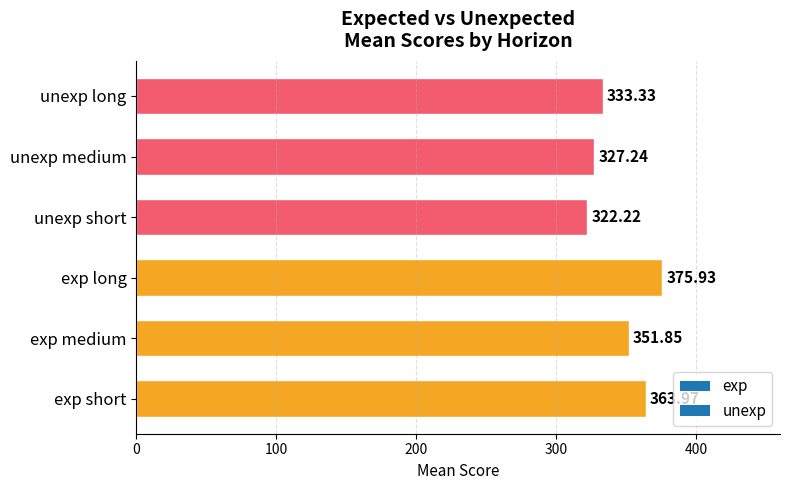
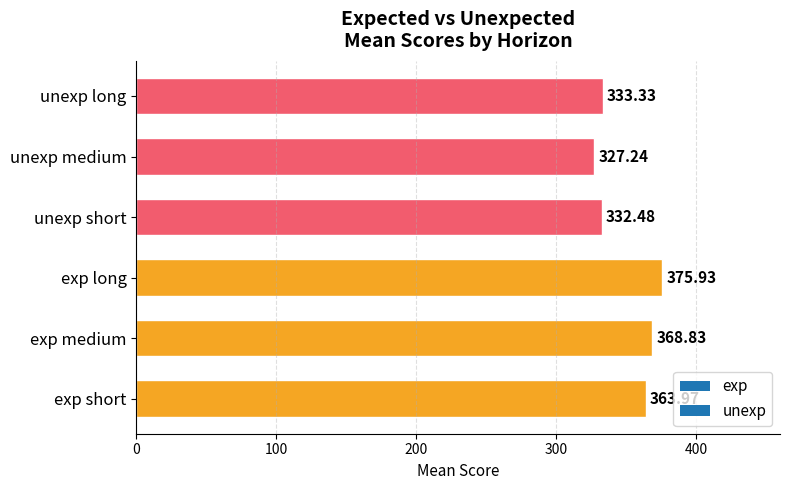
  {
    "unexp long": 333.33,
    "unexp medium": 327.24,
-   "unexp short": 322.22,
+   "unexp short": 332.48,
    "exp long": 375.93,
-   "exp medium": 351.85
+   "exp medium": 368.83
  }
